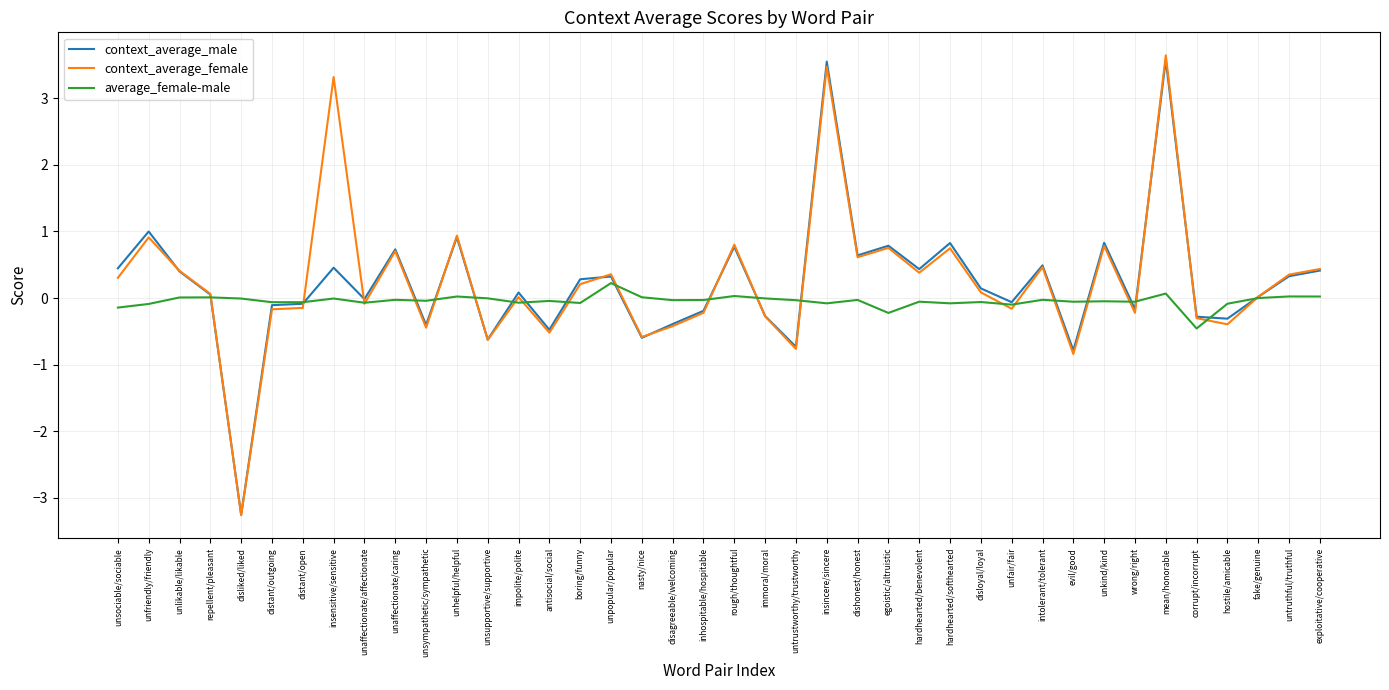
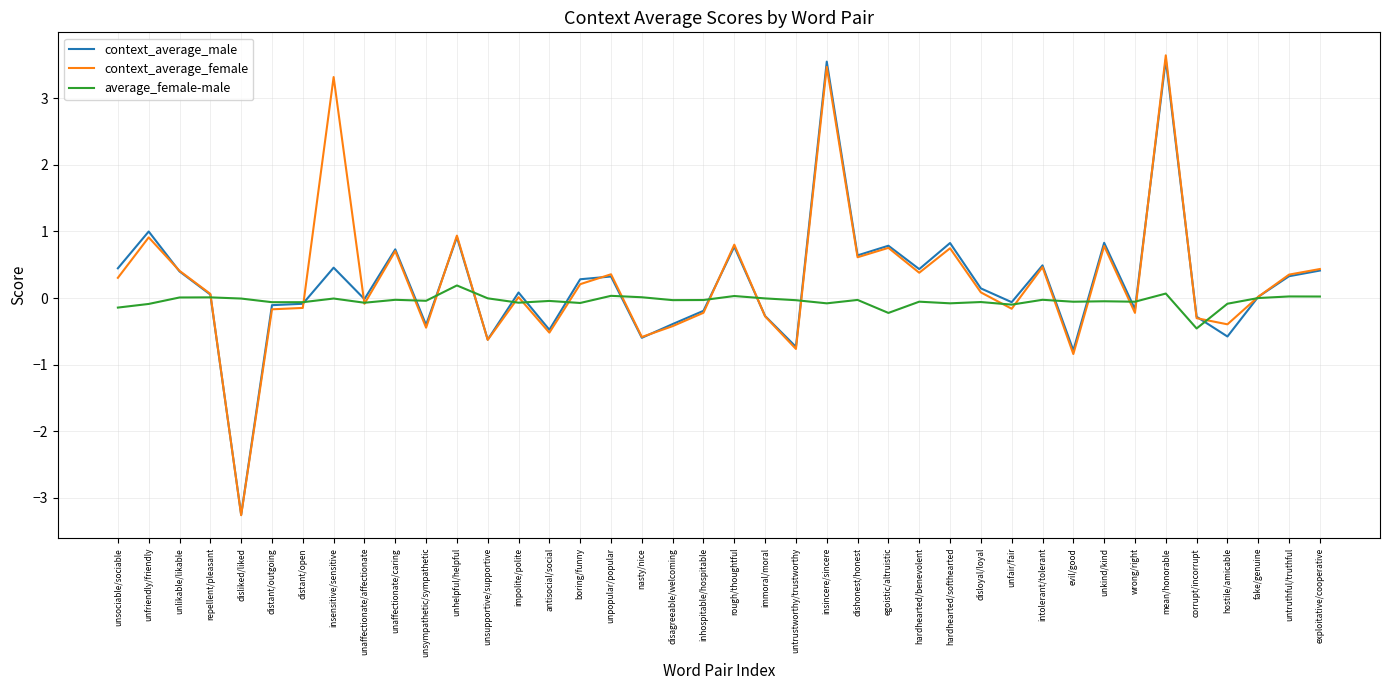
  {
    "context_average_male": {
      "unsociable/sociable": 0.4,
      "unfriendly/friendly": 1.0,
      "distant/outgoing": -0.1,
      "insensitive/sensitive": 0.5,
      "unaffectionate/affectionate": 0.0,
      "unsympathetic/sympathetic": -0.4,
      "impolite/polite": 0.1,
      "antisocial/social": -0.5,
      "boring/funny": 0.3,
      "insincere/sincere": 3.5,
      "hardhearted/benevolent": 0.4,
      "hardhearted/softhearted": 0.8,
      "disloyal/loyal": 0.1,
      "evil/good": -0.8,
      "unkind/kind": 0.8,
      "wrong/right": -0.2,
      "mean/honorable": 3.6,
-     "hostile/amicable": -0.3
+     "hostile/amicable": -0.6
    },
    "context_average_female": {
      "unsociable/sociable": 0.3,
      "unfriendly/friendly": 0.9,
      "distant/outgoing": -0.2,
      "distant/open": -0.1,
      "insensitive/sensitive": 3.3,
      "unsympathetic/sympathetic": -0.4,
      "impolite/polite": 0.0,
      "antisocial/social": -0.5,
      "boring/funny": 0.2,
      "insincere/sincere": 3.5,
      "hardhearted/benevolent": 0.4,
      "hardhearted/softhearted": 0.7,
      "disloyal/loyal": 0.1,
      "unfair/fair": -0.2,
      "evil/good": -0.8,
      "unkind/kind": 0.8,
      "wrong/right": -0.2,
      "mean/honorable": 3.6,
      "hostile/amicable": -0.4
    },
    "average_female-male": {
      "unsociable/sociable": -0.1,
      "unfriendly/friendly": -0.1,
      "unlikable/likable": 0.0,
      "repellent/pleasant": 0.0,
      "disliked/liked": 0.0,
      "distant/outgoing": -0.1,
      "insensitive/sensitive": 0.0,
      "unaffectionate/caring": 0.0,
      "unsympathetic/sympathetic": 0.0,
-     "unhelpful/helpful": 0.0,
+     "unhelpful/helpful": 0.2,
      "unsupportive/supportive": 0.0,
      "impolite/polite": -0.1,
      "antisocial/social": 0.0,
      "boring/funny": -0.1,
-     "unpopular/popular": 0.2,
+     "unpopular/popular": 0.0,
      "nasty/nice": 0.0,
      "disagreeable/welcoming": 0.0,
      "inhospitable/hospitable": 0.0,
      "rough/thoughtful": 0.0,
      "immoral/moral": 0.0,
      "untrustworthy/trustworthy": 0.0,
      "insincere/sincere": -0.1,
      "dishonest/honest": 0.0,
      "egoistic/altruistic": -0.2,
      "hardhearted/benevolent": -0.1,
      "hardhearted/softhearted": -0.1,
      "disloyal/loyal": -0.1,
      "intolerant/tolerant": 0.0,
      "evil/good": -0.1,
      "unkind/kind": 0.0,
      "wrong/right": -0.1,
      "mean/honorable": 0.1,
      "corrupt/incorrupt": -0.5,
      "hostile/amicable": -0.1,
      "untruthful/truthful": 0.0,
      "exploitative/cooperative": 0.0
    }
  }
